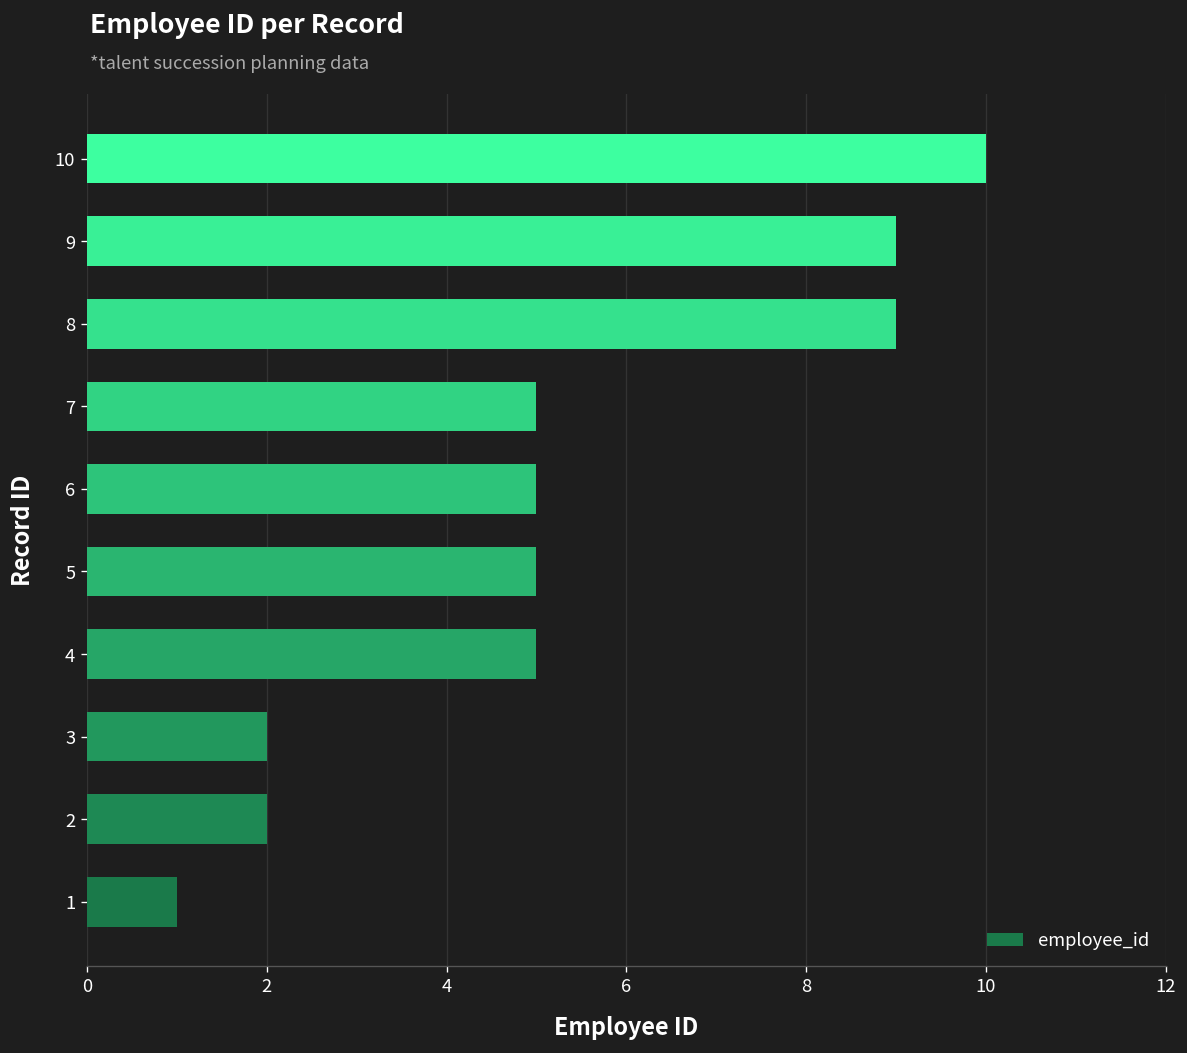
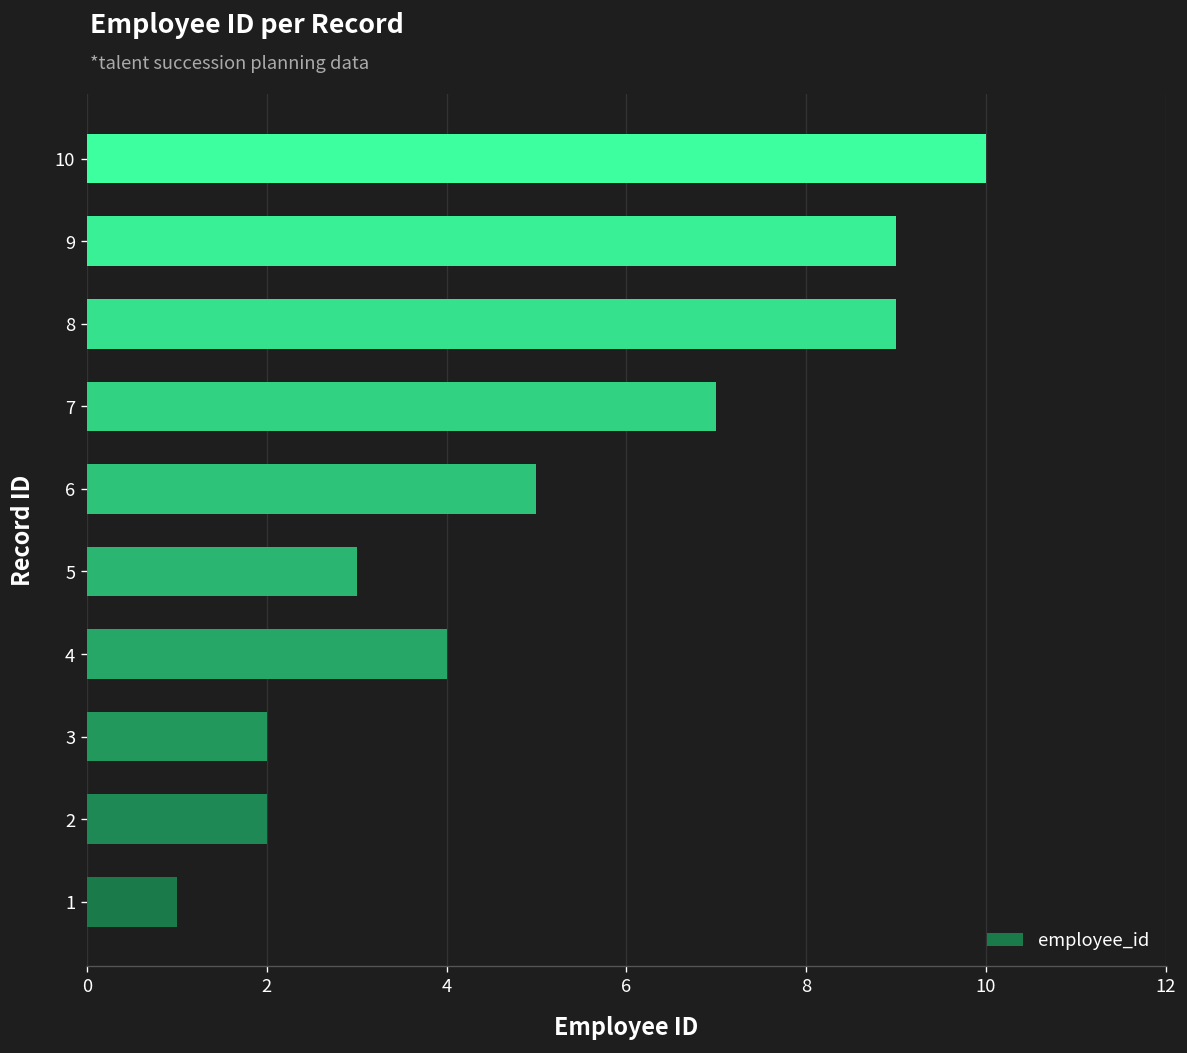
  {
    "10": 10,
    "9": 9,
    "8": 9,
-   "7": 5,
+   "7": 7,
    "6": 5,
-   "5": 5,
-   "4": 5,
+   "5": 3,
+   "4": 4,
    "3": 2,
    "2": 2,
    "1": 1
  }
